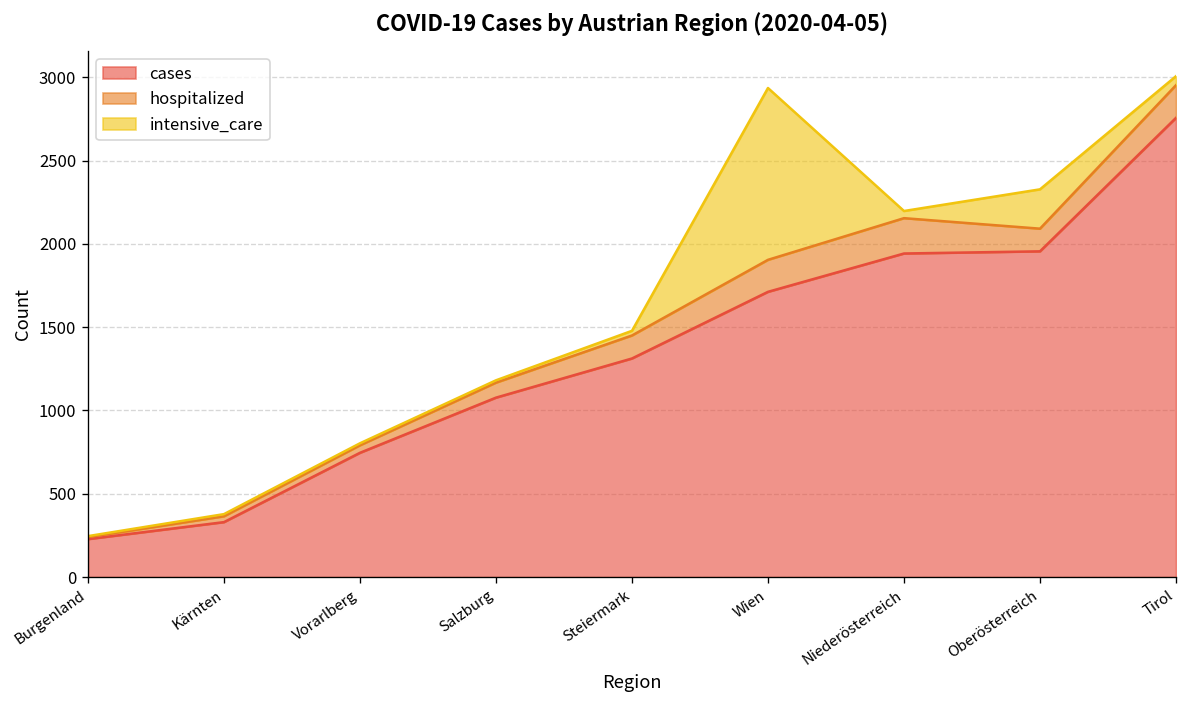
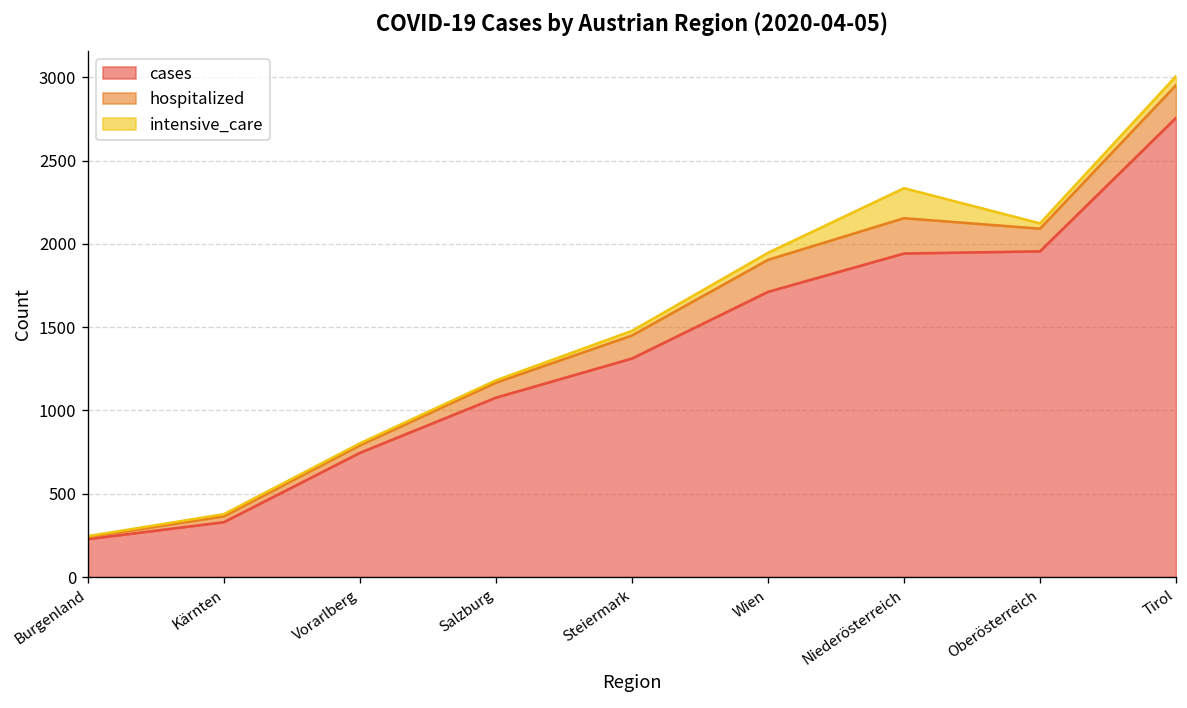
  {
    "intensive_care": {
      "Steiermark": 30,
-     "Wien": 1030,
-     "Niederösterreich": 40,
-     "Oberösterreich": 240,
+     "Wien": 40,
+     "Niederösterreich": 180,
+     "Oberösterreich": 30,
      "Tirol": 50
    }
  }
